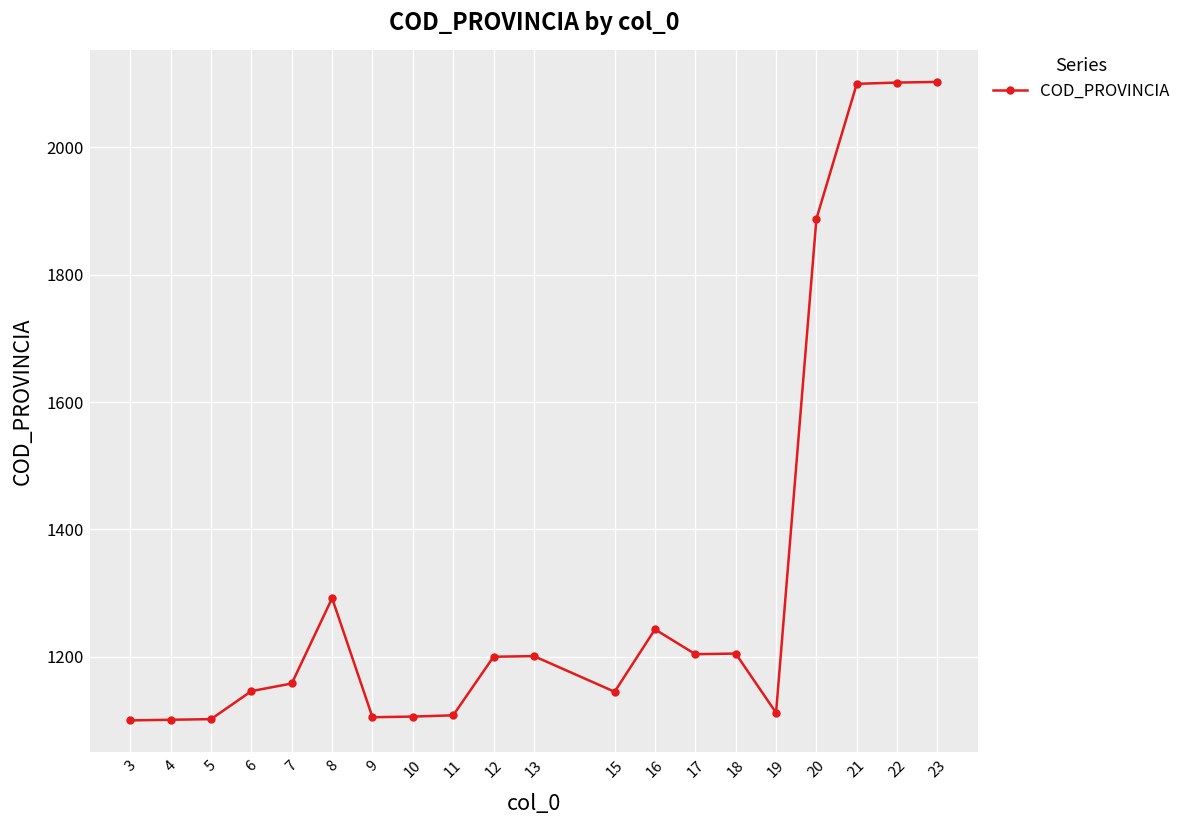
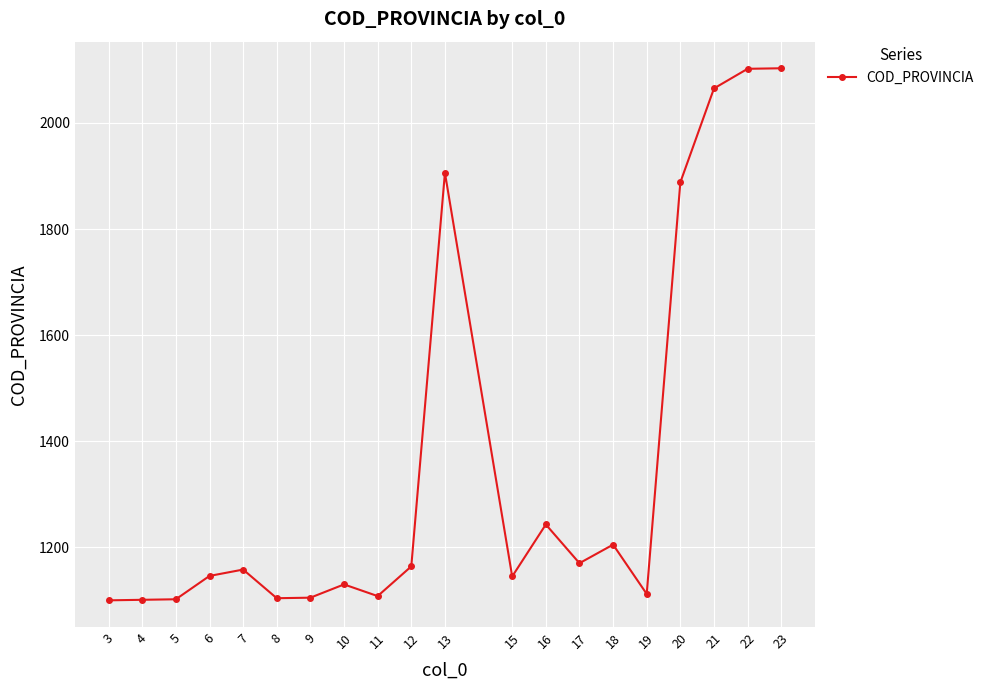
  {
    "3": 1100,
    "4": 1100,
    "5": 1100,
    "6": 1150,
    "7": 1160,
-   "8": 1290,
+   "8": 1100,
    "9": 1110,
-   "10": 1110,
+   "10": 1130,
    "11": 1110,
-   "12": 1200,
-   "13": 1200,
+   "12": 1160,
+   "13": 1910,
    "15": 1150,
    "16": 1240,
-   "17": 1200,
+   "17": 1170,
    "18": 1210,
    "19": 1110,
    "20": 1890,
-   "21": 2100,
+   "21": 2070,
    "22": 2100,
    "23": 2100
  }
